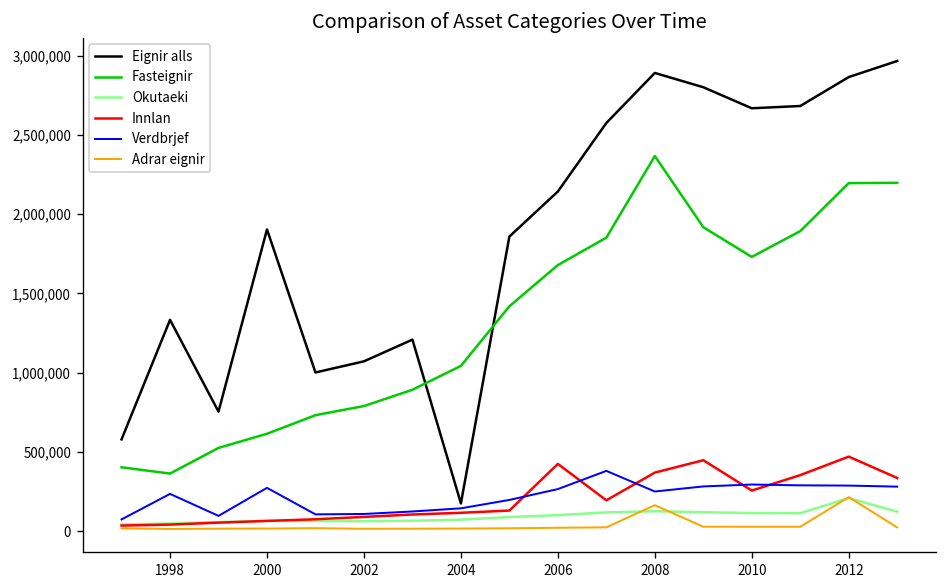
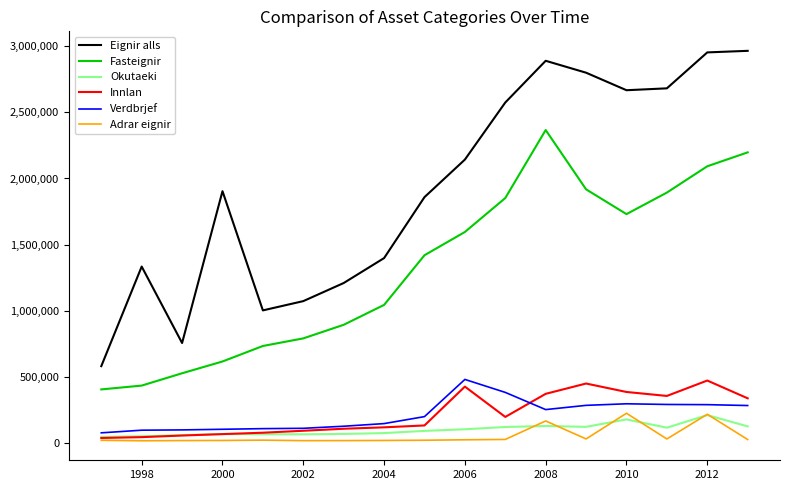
  {
    "Eignir alls": {
      "1998": "1,330,000",
      "2000": "1,900,000",
      "2002": "1,070,000",
-     "2004": "180,000",
+     "2004": "1,400,000",
      "2006": "2,140,000",
      "2008": "2,890,000",
      "2010": "2,670,000",
-     "2012": "2,860,000"
+     "2012": "2,950,000"
    },
    "Fasteignir": {
-     "1998": "360,000",
+     "1998": "430,000",
      "2000": "620,000",
      "2002": "790,000",
      "2004": "1,040,000",
-     "2006": "1,680,000",
+     "2006": "1,600,000",
      "2008": "2,370,000",
      "2010": "1,730,000",
-     "2012": "2,200,000"
+     "2012": "2,090,000"
    },
    "Okutaeki": {
      "2002": "60,000",
      "2004": "70,000",
      "2006": "100,000",
      "2008": "130,000",
-     "2010": "120,000"
+     "2010": "180,000"
    },
    "Innlan": {
      "2004": "120,000",
      "2006": "430,000",
      "2008": "370,000",
-     "2010": "260,000",
+     "2010": "380,000",
      "2012": "470,000"
    },
    "Verdbrjef": {
-     "1998": "240,000",
-     "2000": "270,000",
+     "1998": "100,000",
+     "2000": "100,000",
      "2004": "150,000",
-     "2006": "270,000",
+     "2006": "480,000",
      "2008": "250,000",
      "2010": "300,000",
      "2012": "290,000"
    },
    "Adrar eignir": {
      "1998": "20,000",
      "2000": "20,000",
      "2002": "20,000",
      "2004": "20,000",
      "2006": "20,000",
      "2008": "170,000",
-     "2010": "30,000"
+     "2010": "220,000"
    }
  }
